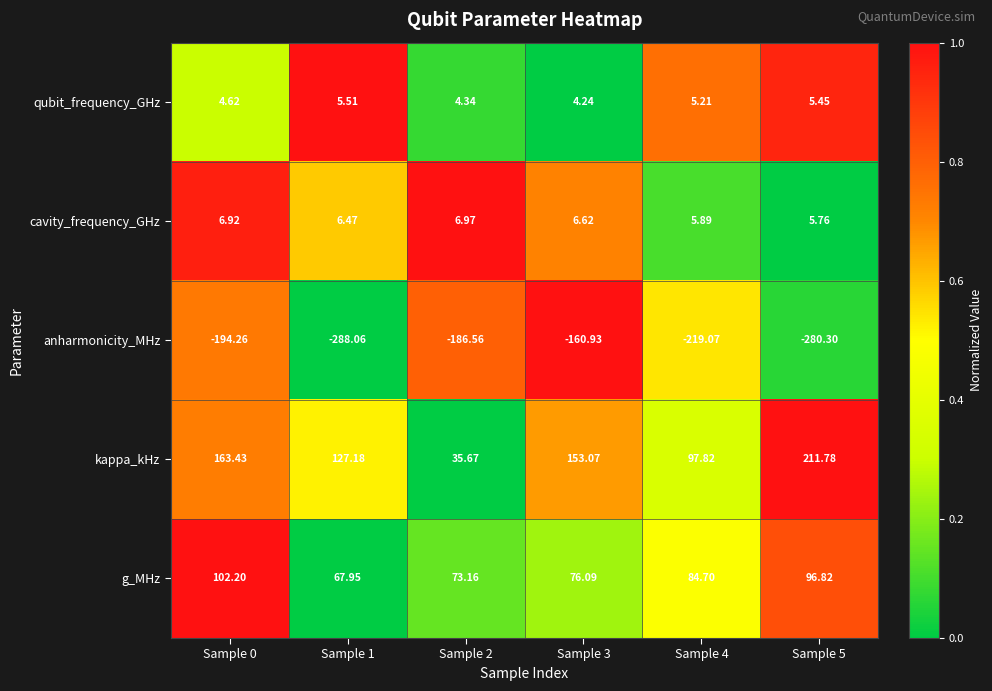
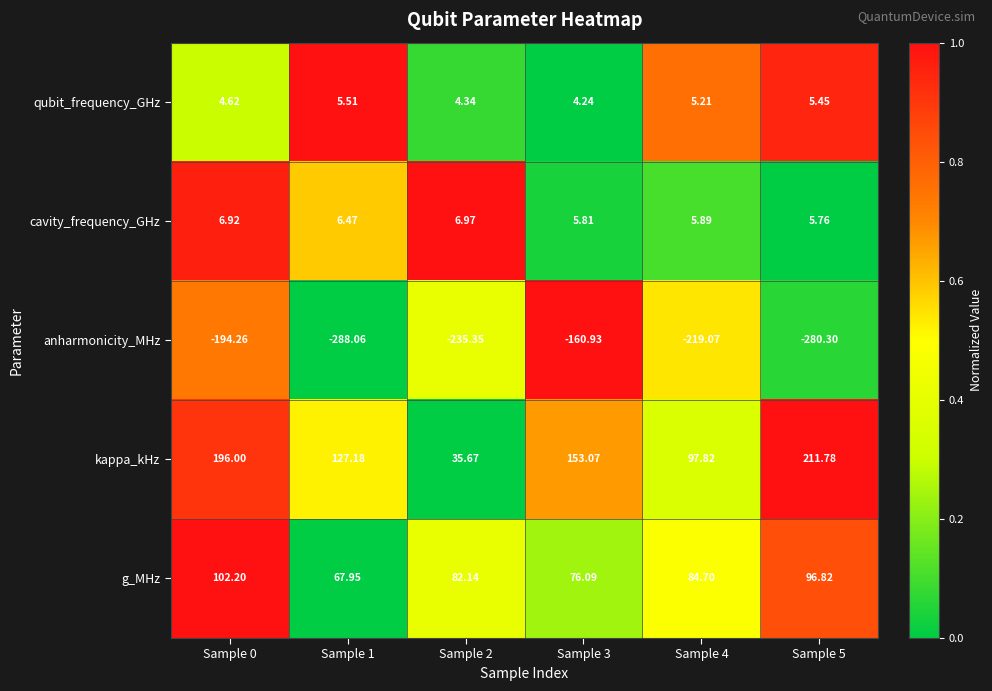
  {
    "qubit_frequency_GHz": {
      "Sample 0": 4.62,
      "Sample 1": 5.51,
      "Sample 2": 4.34,
      "Sample 3": 4.24,
      "Sample 4": 5.21,
      "Sample 5": 5.45
    },
    "cavity_frequency_GHz": {
      "Sample 0": 6.92,
      "Sample 1": 6.47,
      "Sample 2": 6.97,
-     "Sample 3": 6.62,
+     "Sample 3": 5.81,
      "Sample 4": 5.89,
      "Sample 5": 5.76
    },
    "anharmonicity_MHz": {
      "Sample 0": -194.26,
      "Sample 1": -288.06,
-     "Sample 2": -186.56,
+     "Sample 2": -235.35,
      "Sample 3": -160.93,
      "Sample 4": -219.07,
      "Sample 5": -280.30
    },
    "kappa_kHz": {
-     "Sample 0": 163.43,
+     "Sample 0": 196.00,
      "Sample 1": 127.18,
      "Sample 2": 35.67,
      "Sample 3": 153.07,
      "Sample 4": 97.82,
      "Sample 5": 211.78
    },
    "g_MHz": {
      "Sample 0": 102.20,
      "Sample 1": 67.95,
-     "Sample 2": 73.16,
+     "Sample 2": 82.14,
      "Sample 3": 76.09,
      "Sample 4": 84.70,
      "Sample 5": 96.82
    }
  }
